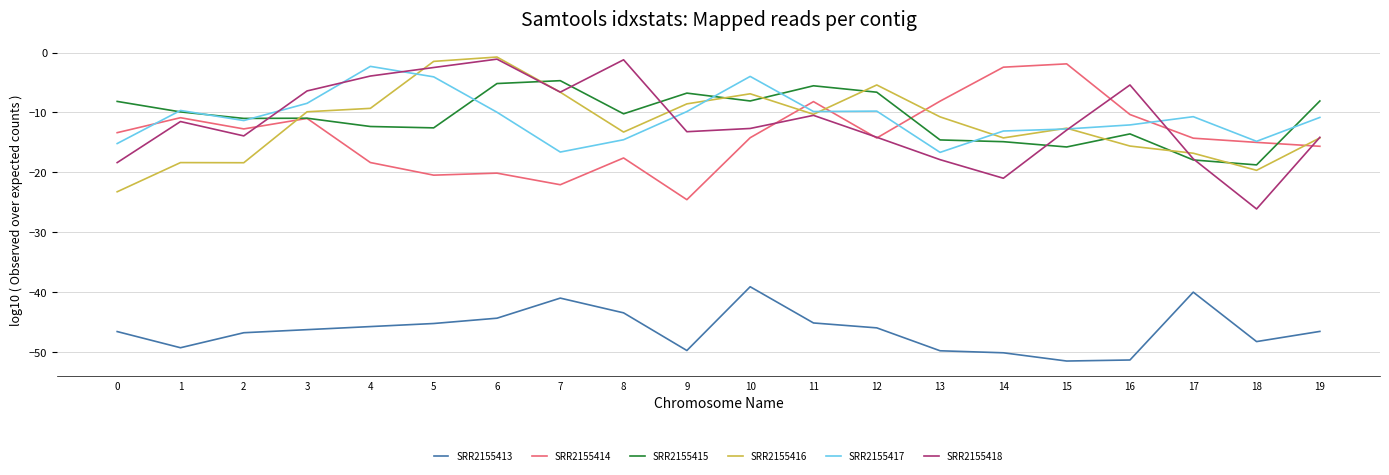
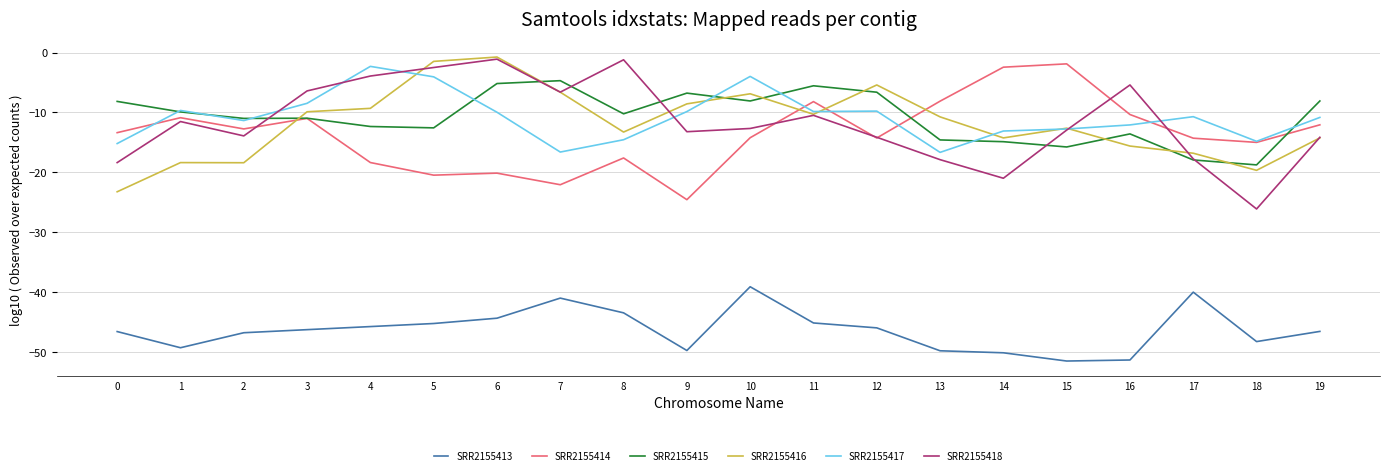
  {
    "SRR2155413": {
      "0": -47,
      "1": -49,
      "2": -47,
      "3": -46,
      "4": -46,
      "5": -45,
      "6": -44,
      "7": -41,
      "8": -43,
      "9": -50,
      "10": -39,
      "11": -45,
      "12": -46,
      "13": -50,
      "14": -50,
      "15": -52,
      "16": -51,
      "17": -40,
      "18": -48,
      "19": -47
    },
    "SRR2155414": {
      "0": -13,
      "1": -11,
      "2": -13,
      "4": -18,
      "5": -20,
      "6": -20,
      "7": -22,
      "8": -18,
      "9": -25,
      "10": -14,
      "11": -8,
      "13": -8,
      "14": -2,
      "15": -2,
      "16": -10,
      "17": -14,
-     "19": -16
+     "19": -12
    },
    "SRR2155415": {
      "0": -8,
      "4": -12,
      "5": -13,
      "6": -5,
      "7": -5,
      "8": -10,
      "9": -7,
      "10": -8,
      "11": -6,
      "12": -7,
      "13": -15,
      "14": -15,
      "15": -16,
      "16": -14,
      "18": -19,
      "19": -8
    },
    "SRR2155416": {
      "0": -23,
      "1": -18,
      "2": -18,
      "3": -10,
      "4": -9,
      "5": -1,
      "8": -13,
      "9": -9,
      "10": -7,
      "12": -5,
      "13": -11,
      "14": -14,
      "16": -16,
      "17": -17,
      "18": -20
    },
    "SRR2155417": {
      "0": -15,
      "3": -8,
      "4": -2,
      "5": -4,
      "6": -10,
      "7": -17,
      "8": -15,
      "9": -10,
      "10": -4,
      "11": -10,
      "12": -10,
      "13": -17,
      "14": -13,
      "16": -12,
      "17": -11,
      "19": -11
    },
    "SRR2155418": {
      "0": -18,
      "1": -12,
      "2": -14,
      "3": -6,
      "4": -4,
      "5": -2,
      "8": -1,
      "9": -13,
      "10": -13,
      "13": -18,
      "14": -21,
      "16": -5,
      "18": -26
    }
  }
